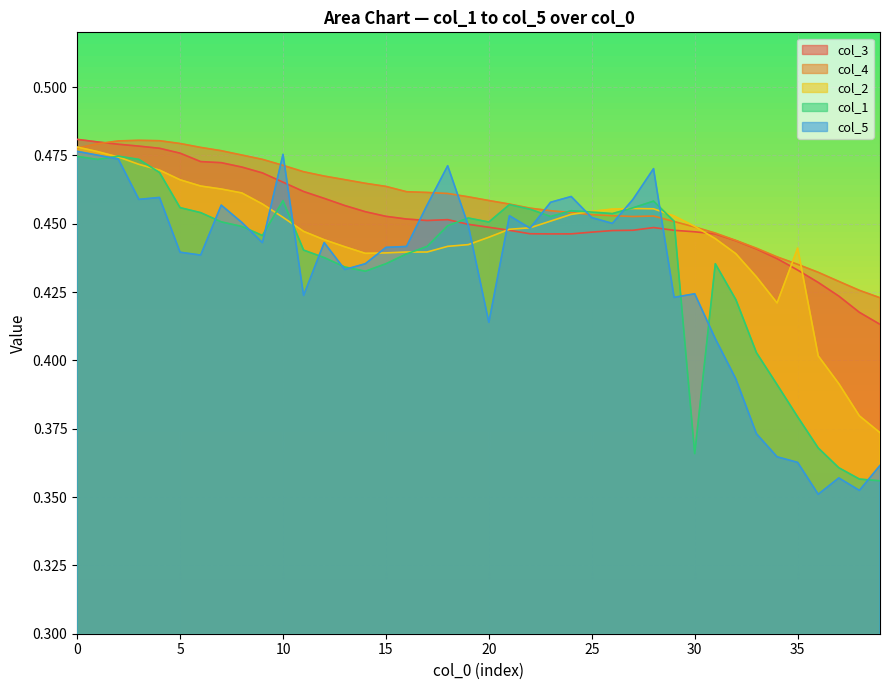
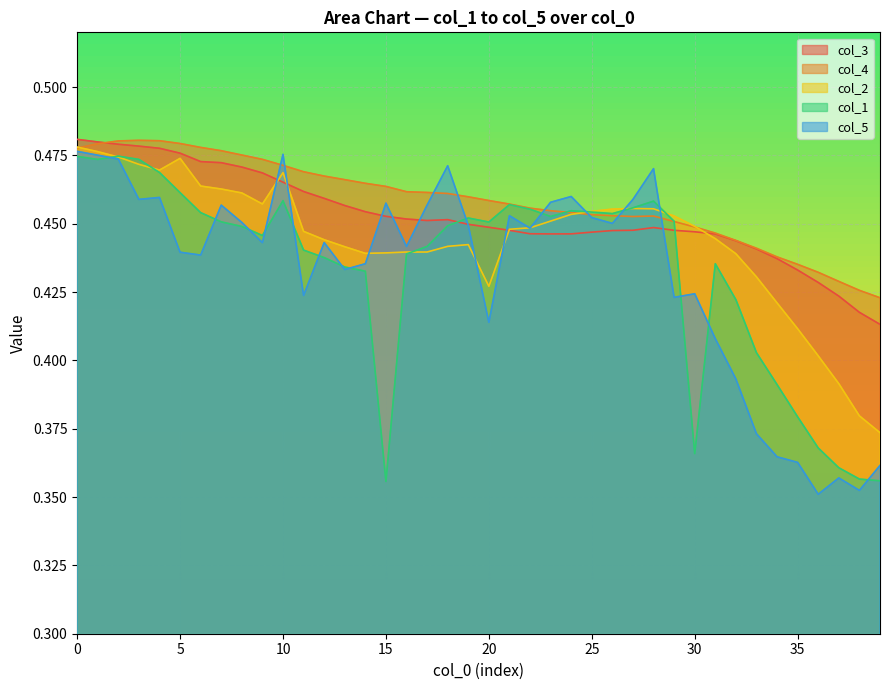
  {
    "col_2": {
-     "5": 0.466,
-     "10": 0.452,
+     "5": 0.474,
+     "10": 0.469,
      "15": 0.439,
-     "20": 0.445,
-     "35": 0.441
+     "20": 0.427,
+     "35": 0.412
    },
    "col_1": {
      "0": 0.475,
-     "5": 0.456,
+     "5": 0.461,
      "10": 0.458,
-     "15": 0.435,
+     "15": 0.356,
      "20": 0.451,
      "30": 0.366,
      "35": 0.379
    },
    "col_5": {
      "0": 0.476,
      "5": 0.440,
      "10": 0.475,
-     "15": 0.441,
+     "15": 0.457,
      "20": 0.414,
      "25": 0.452,
      "30": 0.424,
      "35": 0.363
    }
  }
